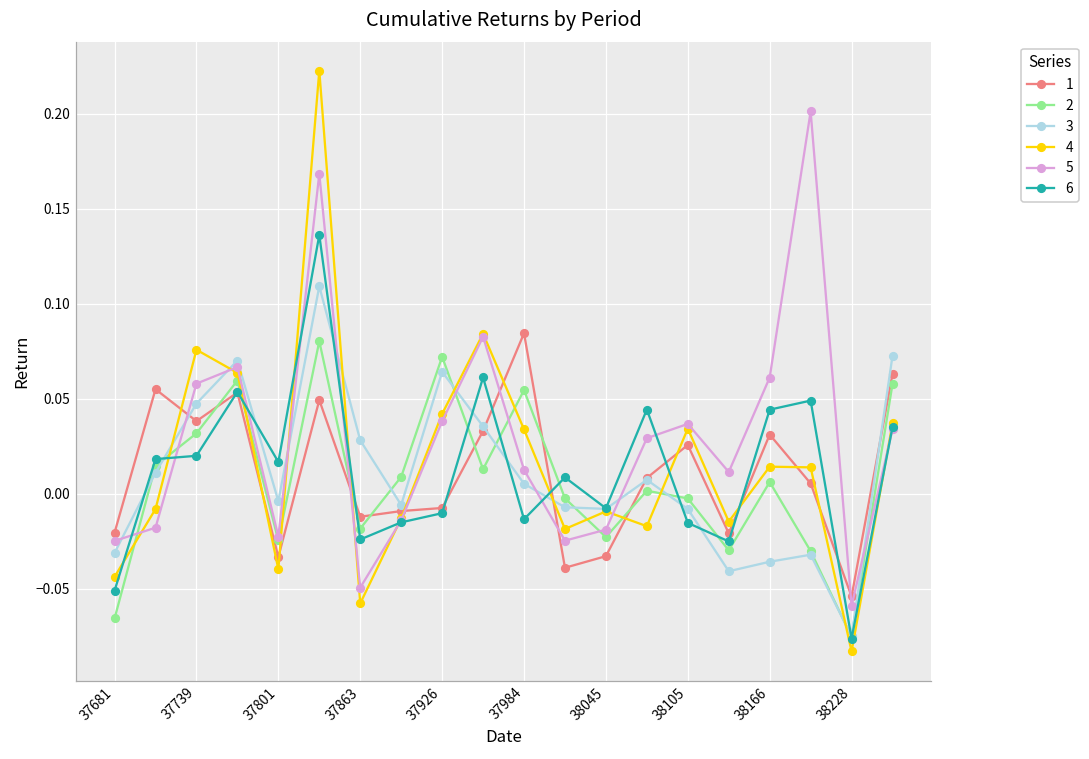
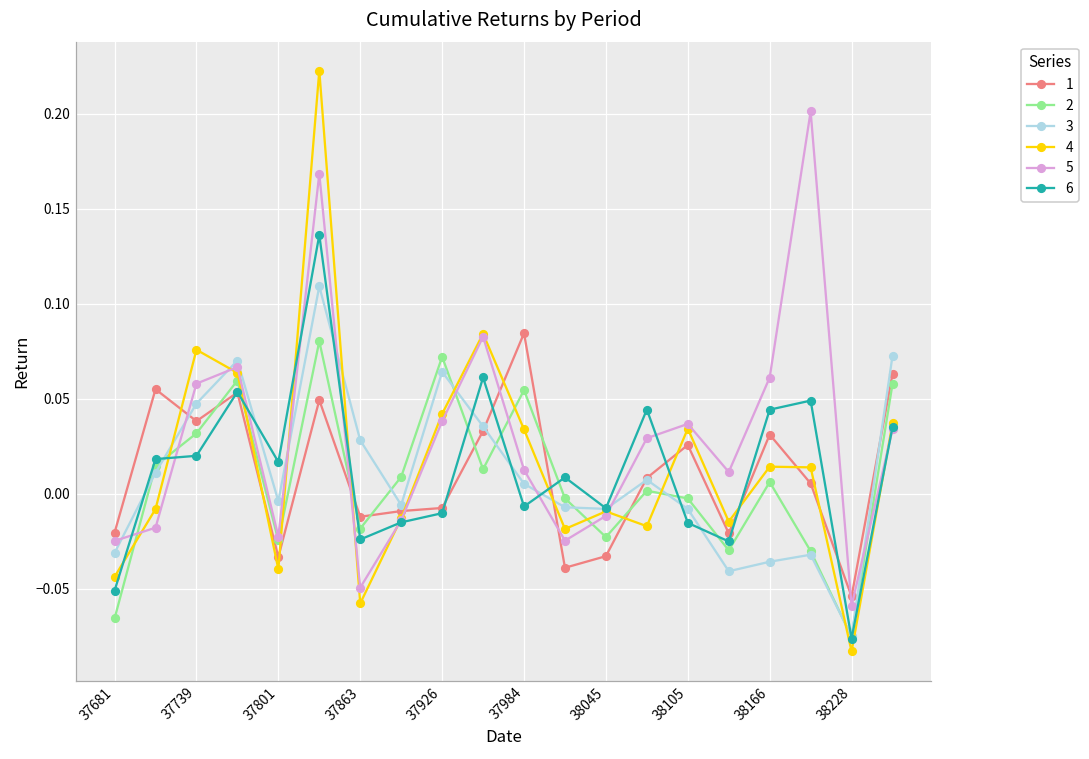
  {
    "1": {
      "37681": -0.021,
      "37739": 0.038,
      "37801": -0.033,
      "37863": -0.012,
      "37926": -0.008,
      "37984": 0.084,
      "38045": -0.033,
      "38105": 0.026,
      "38166": 0.031,
      "38228": -0.054
    },
    "2": {
      "37681": -0.066,
      "37739": 0.032,
      "37801": -0.025,
      "37863": -0.018,
      "37926": 0.072,
      "37984": 0.054,
      "38045": -0.023,
      "38105": -0.003,
      "38166": 0.006
    },
    "3": {
      "37681": -0.031,
      "37739": 0.047,
      "37801": -0.004,
      "37863": 0.028,
      "37926": 0.064,
      "37984": 0.005,
      "38105": -0.008,
      "38166": -0.036
    },
    "4": {
      "37681": -0.044,
      "37739": 0.076,
      "37801": -0.040,
      "37863": -0.058,
      "37926": 0.042,
      "37984": 0.034,
      "38105": 0.034,
      "38166": 0.014,
      "38228": -0.083
    },
    "5": {
      "37681": -0.025,
      "37739": 0.058,
      "37801": -0.023,
      "37863": -0.049,
      "37926": 0.038,
      "37984": 0.012,
-     "38045": -0.019,
+     "38045": -0.012,
      "38105": 0.037,
      "38166": 0.061,
      "38228": -0.059
    },
    "6": {
      "37681": -0.051,
      "37739": 0.020,
      "37801": 0.017,
      "37863": -0.024,
      "37926": -0.010,
-     "37984": -0.014,
+     "37984": -0.007,
      "38105": -0.015,
      "38166": 0.044
    }
  }
